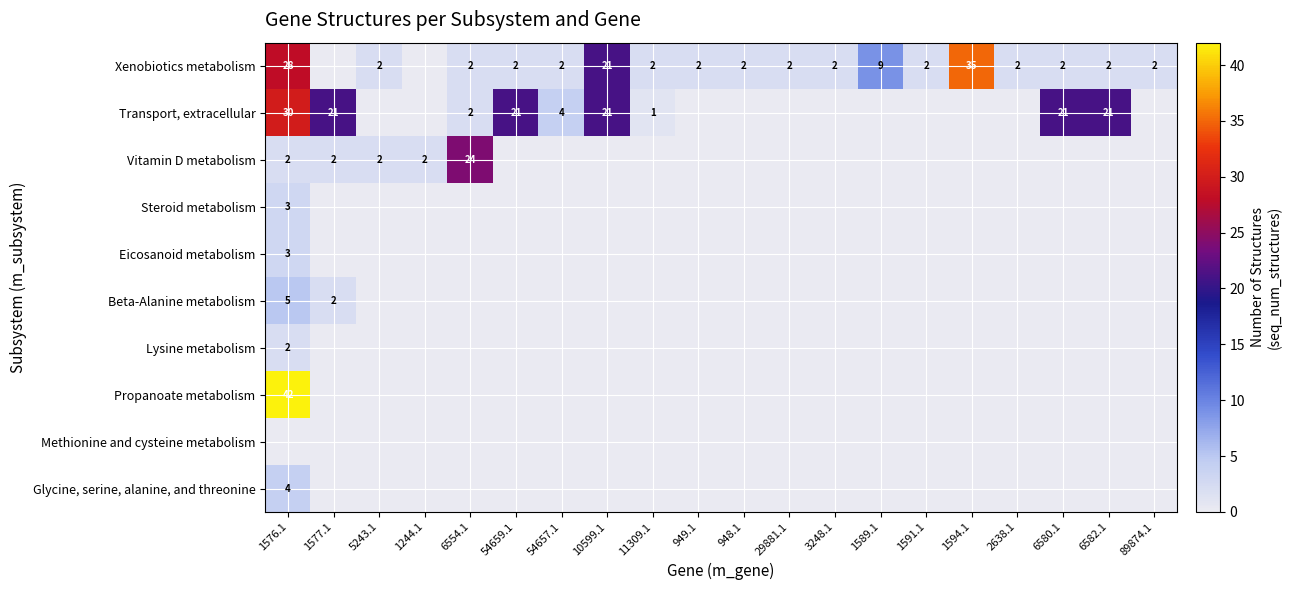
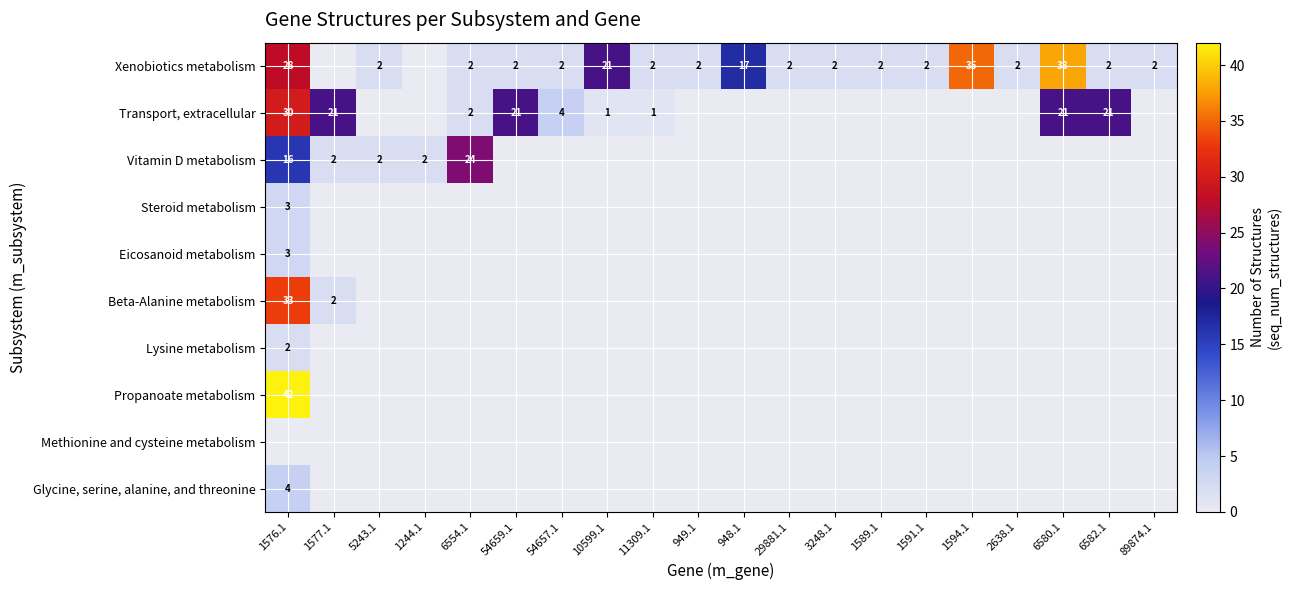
  {
    "Xenobiotics metabolism": {
      "1576.1": 28,
      "5243.1": 2,
      "6554.1": 2,
      "54659.1": 2,
      "54657.1": 2,
      "10599.1": 21,
      "11309.1": 2,
      "949.1": 2,
-     "948.1": 2,
+     "948.1": 17,
      "29881.1": 2,
      "3248.1": 2,
-     "1589.1": 9,
+     "1589.1": 2,
      "1591.1": 2,
      "1594.1": 35,
      "2638.1": 2,
-     "6580.1": 2,
+     "6580.1": 38,
      "6582.1": 2,
      "89874.1": 2
    },
    "Transport, extracellular": {
      "1576.1": 30,
      "1577.1": 21,
      "6554.1": 2,
      "54659.1": 21,
      "54657.1": 4,
-     "10599.1": 21,
+     "10599.1": 1,
      "11309.1": 1,
      "6580.1": 21,
      "6582.1": 21
    },
    "Vitamin D metabolism": {
-     "1576.1": 2,
+     "1576.1": 16,
      "1577.1": 2,
      "5243.1": 2,
      "1244.1": 2,
      "6554.1": 24
    },
    "Steroid metabolism": {
      "1576.1": 3
    },
    "Eicosanoid metabolism": {
      "1576.1": 3
    },
    "Beta-Alanine metabolism": {
-     "1576.1": 5,
+     "1576.1": 33,
      "1577.1": 2
    },
    "Lysine metabolism": {
      "1576.1": 2
    },
    "Propanoate metabolism": {
      "1576.1": 42
    },
    "Glycine, serine, alanine, and threonine": {
      "1576.1": 4
    }
  }
